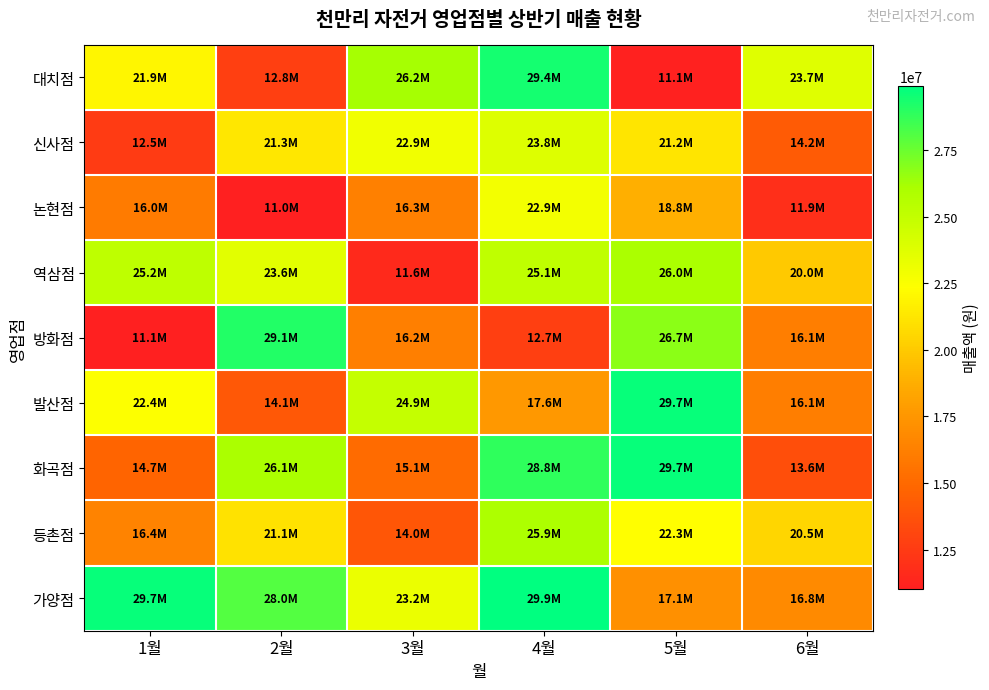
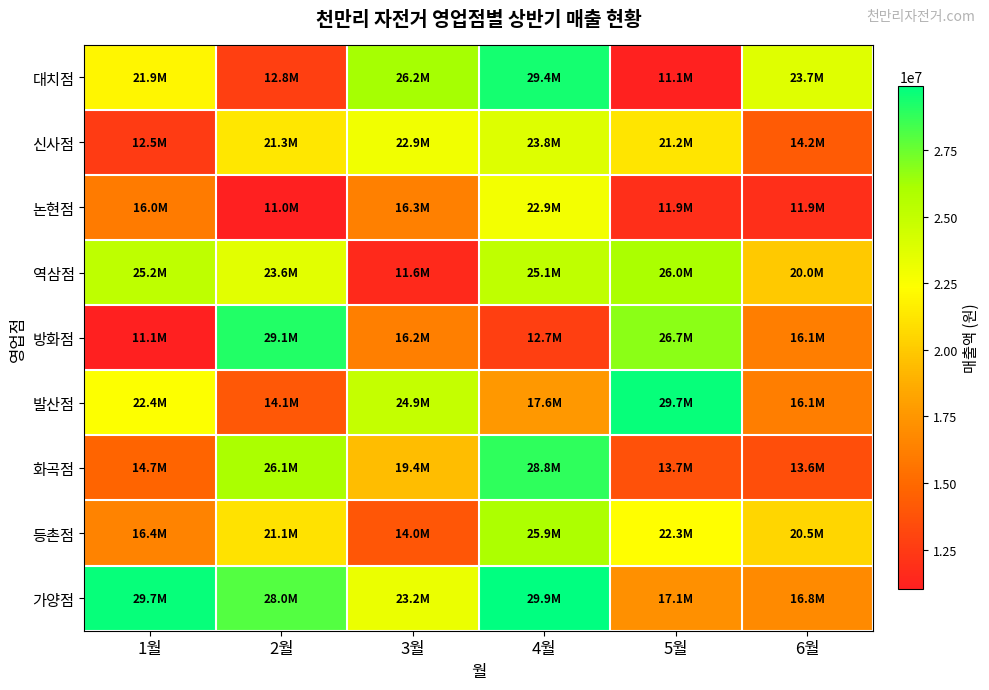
  {
    "대치점": {
      "1월": "21.9M",
      "2월": "12.8M",
      "3월": "26.2M",
      "4월": "29.4M",
      "5월": "11.1M",
      "6월": "23.7M"
    },
    "신사점": {
      "1월": "12.5M",
      "2월": "21.3M",
      "3월": "22.9M",
      "4월": "23.8M",
      "5월": "21.2M",
      "6월": "14.2M"
    },
    "논현점": {
      "1월": "16.0M",
      "2월": "11.0M",
      "3월": "16.3M",
      "4월": "22.9M",
-     "5월": "18.8M",
+     "5월": "11.9M",
      "6월": "11.9M"
    },
    "역삼점": {
      "1월": "25.2M",
      "2월": "23.6M",
      "3월": "11.6M",
      "4월": "25.1M",
      "5월": "26.0M",
      "6월": "20.0M"
    },
    "방화점": {
      "1월": "11.1M",
      "2월": "29.1M",
      "3월": "16.2M",
      "4월": "12.7M",
      "5월": "26.7M",
      "6월": "16.1M"
    },
    "발산점": {
      "1월": "22.4M",
      "2월": "14.1M",
      "3월": "24.9M",
      "4월": "17.6M",
      "5월": "29.7M",
      "6월": "16.1M"
    },
    "화곡점": {
      "1월": "14.7M",
      "2월": "26.1M",
-     "3월": "15.1M",
+     "3월": "19.4M",
      "4월": "28.8M",
-     "5월": "29.7M",
+     "5월": "13.7M",
      "6월": "13.6M"
    },
    "등촌점": {
      "1월": "16.4M",
      "2월": "21.1M",
      "3월": "14.0M",
      "4월": "25.9M",
      "5월": "22.3M",
      "6월": "20.5M"
    },
    "가양점": {
      "1월": "29.7M",
      "2월": "28.0M",
      "3월": "23.2M",
      "4월": "29.9M",
      "5월": "17.1M",
      "6월": "16.8M"
    }
  }
